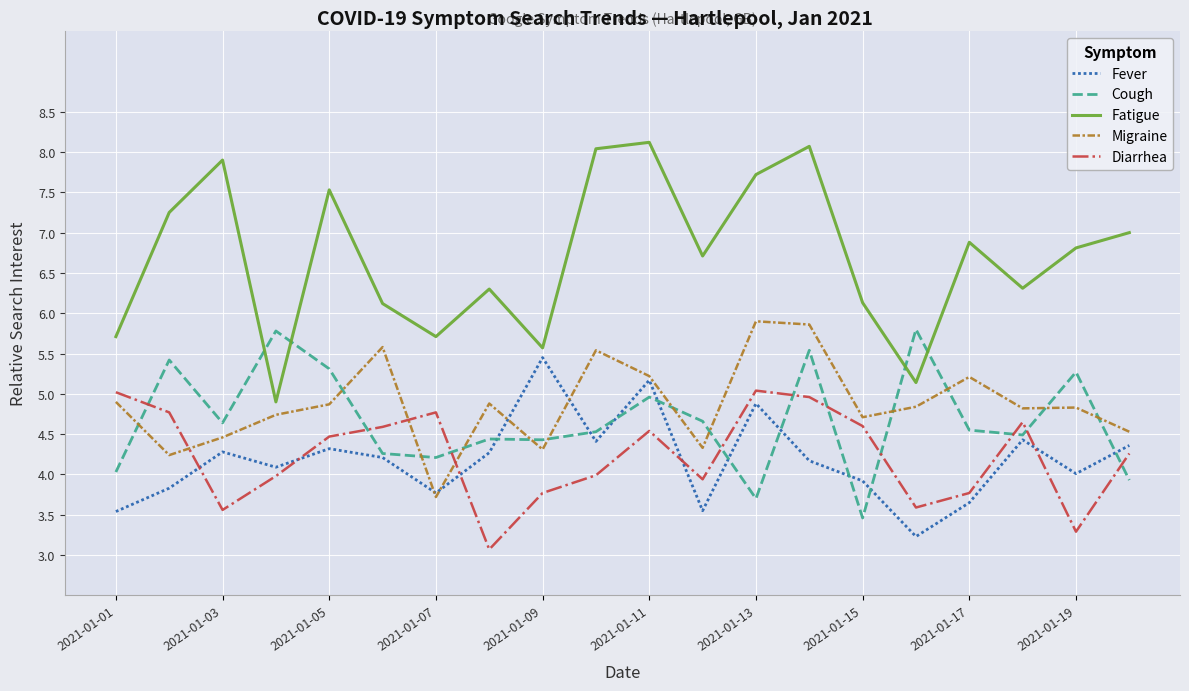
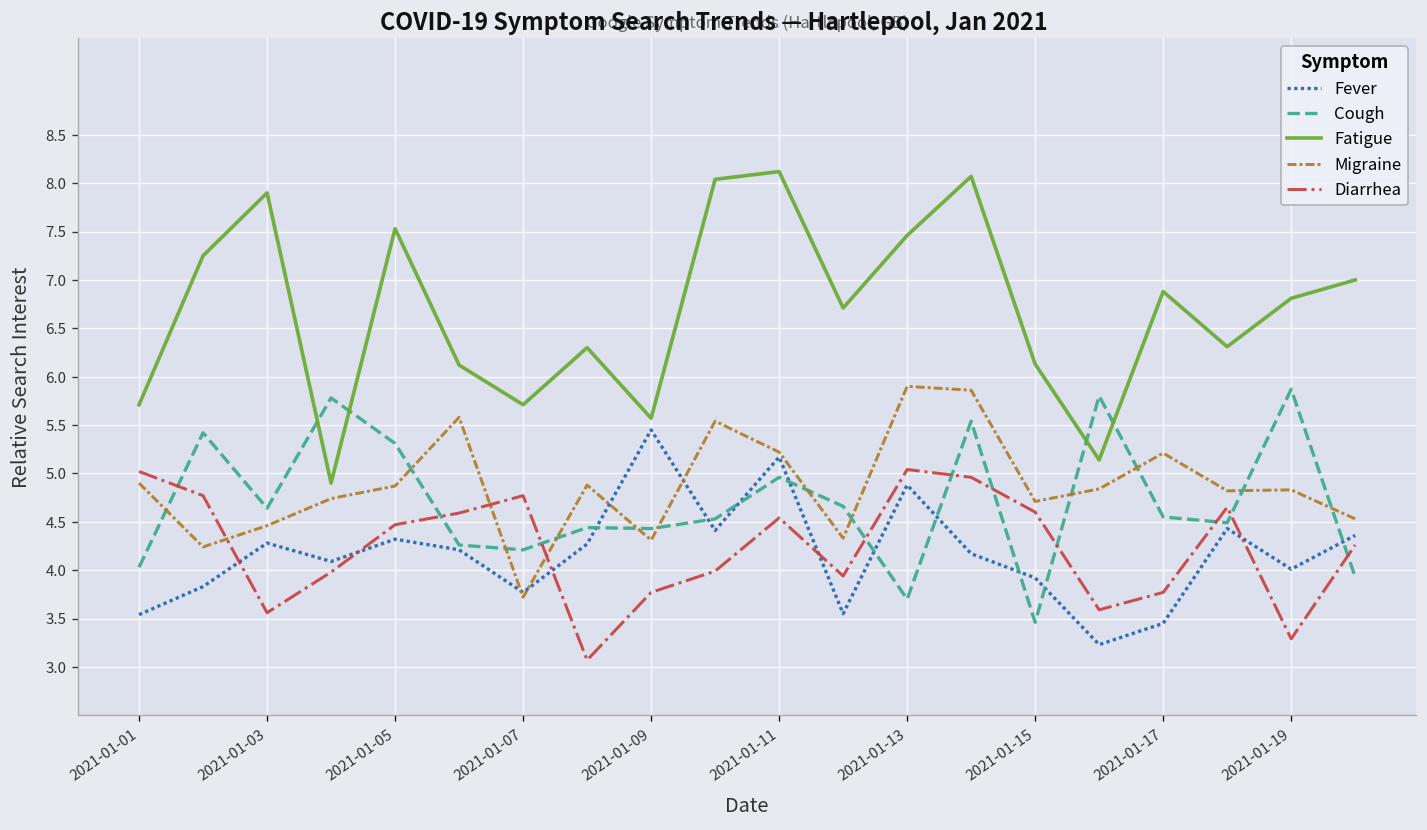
  {
    "Fever": {
      "2021-01-01": 3.5,
      "2021-01-03": 4.3,
      "2021-01-05": 4.3,
      "2021-01-07": 3.8,
      "2021-01-09": 5.5,
      "2021-01-11": 5.2,
      "2021-01-13": 4.9,
      "2021-01-15": 3.9,
-     "2021-01-17": 3.7,
+     "2021-01-17": 3.5,
      "2021-01-19": 4.0
    },
    "Cough": {
      "2021-01-01": 4.0,
      "2021-01-03": 4.6,
      "2021-01-05": 5.3,
      "2021-01-07": 4.2,
      "2021-01-09": 4.4,
      "2021-01-11": 5.0,
      "2021-01-13": 3.7,
      "2021-01-15": 3.5,
      "2021-01-17": 4.6,
-     "2021-01-19": 5.3
+     "2021-01-19": 5.9
    },
    "Fatigue": {
      "2021-01-01": 5.7,
      "2021-01-03": 7.9,
      "2021-01-05": 7.5,
      "2021-01-07": 5.7,
      "2021-01-09": 5.6,
      "2021-01-11": 8.1,
-     "2021-01-13": 7.7,
+     "2021-01-13": 7.5,
      "2021-01-15": 6.1,
      "2021-01-17": 6.9,
      "2021-01-19": 6.8
    },
    "Migraine": {
      "2021-01-01": 4.9,
      "2021-01-03": 4.5,
      "2021-01-05": 4.9,
      "2021-01-07": 3.7,
      "2021-01-09": 4.3,
      "2021-01-11": 5.2,
      "2021-01-13": 5.9,
      "2021-01-15": 4.7,
      "2021-01-17": 5.2,
      "2021-01-19": 4.8
    },
    "Diarrhea": {
      "2021-01-01": 5.0,
      "2021-01-03": 3.6,
      "2021-01-05": 4.5,
      "2021-01-07": 4.8,
      "2021-01-09": 3.8,
      "2021-01-11": 4.5,
      "2021-01-13": 5.0,
      "2021-01-15": 4.6,
      "2021-01-17": 3.8,
      "2021-01-19": 3.3
    }
  }
